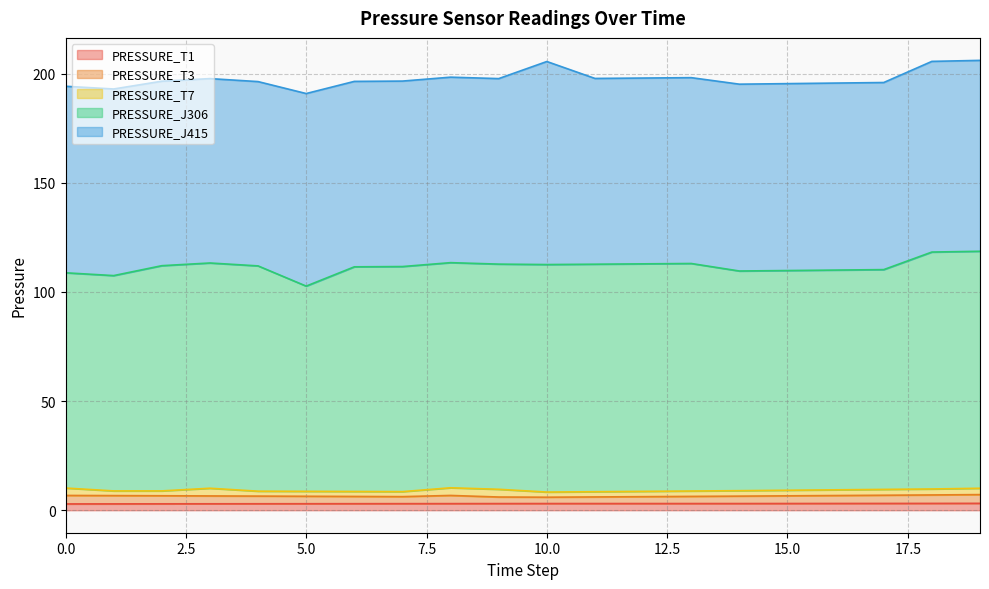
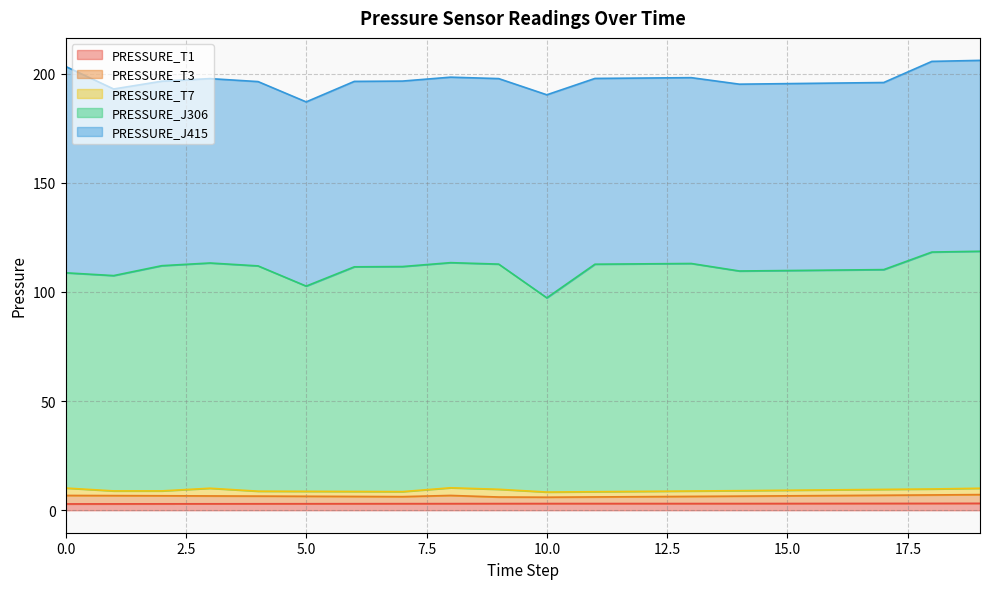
  {
    "PRESSURE_J306": {
      "0.0": 99,
      "5.0": 94,
-     "10.0": 104,
+     "10.0": 89,
      "15.0": 101
    },
    "PRESSURE_J415": {
-     "0.0": 85,
-     "5.0": 88,
+     "0.0": 95,
+     "5.0": 84,
      "10.0": 93,
      "15.0": 86
    }
  }
